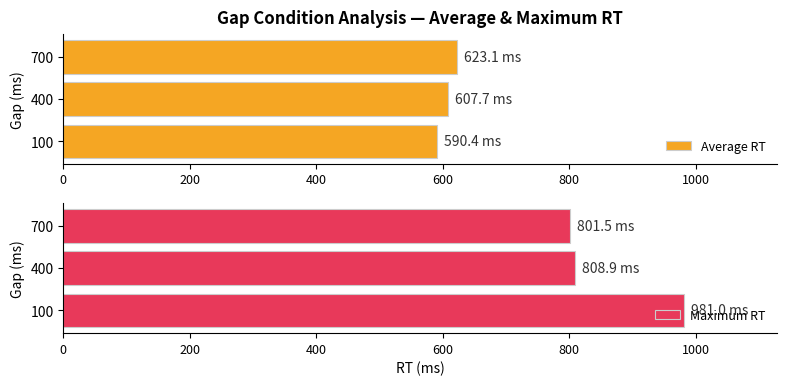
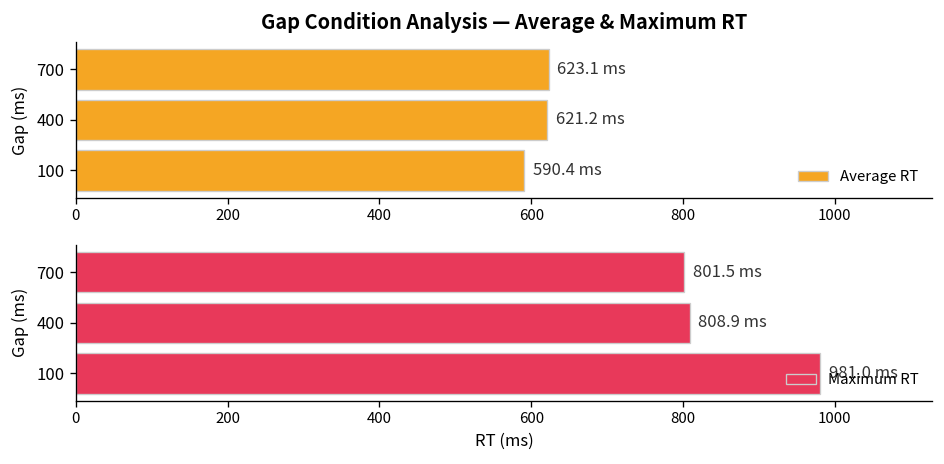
  {
    "Gap Condition Analysis — Average & Maximum RT": {
      "700": 623.1,
-     "400": 607.7,
+     "400": 621.2,
      "100": 590.4
    }
  }
